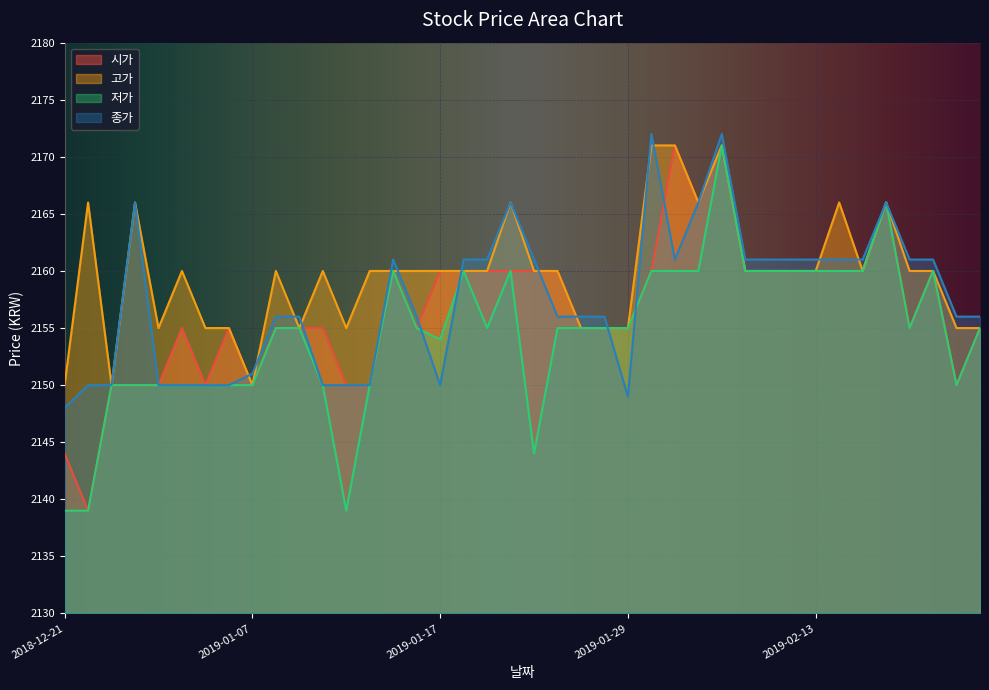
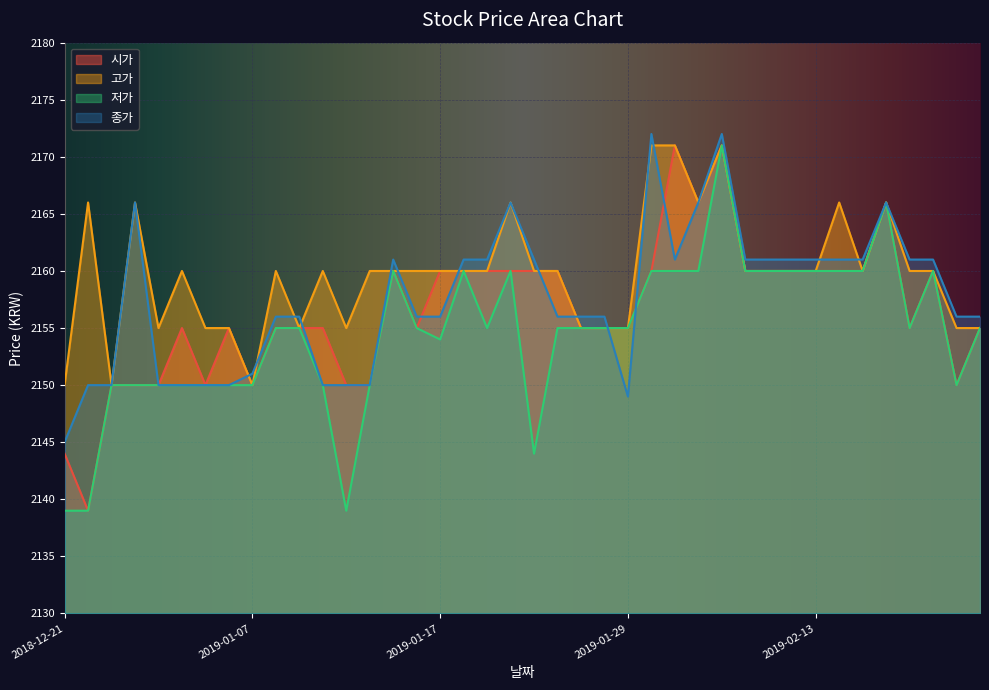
  {
    "저가": {
      "2018-12-21": 2139,
      "2019-01-17": 2154
    },
    "종가": {
-     "2018-12-21": 2148,
+     "2018-12-21": 2145,
      "2019-01-07": 2151,
-     "2019-01-17": 2150,
+     "2019-01-17": 2156,
      "2019-01-29": 2149,
      "2019-02-13": 2161
    }
  }
